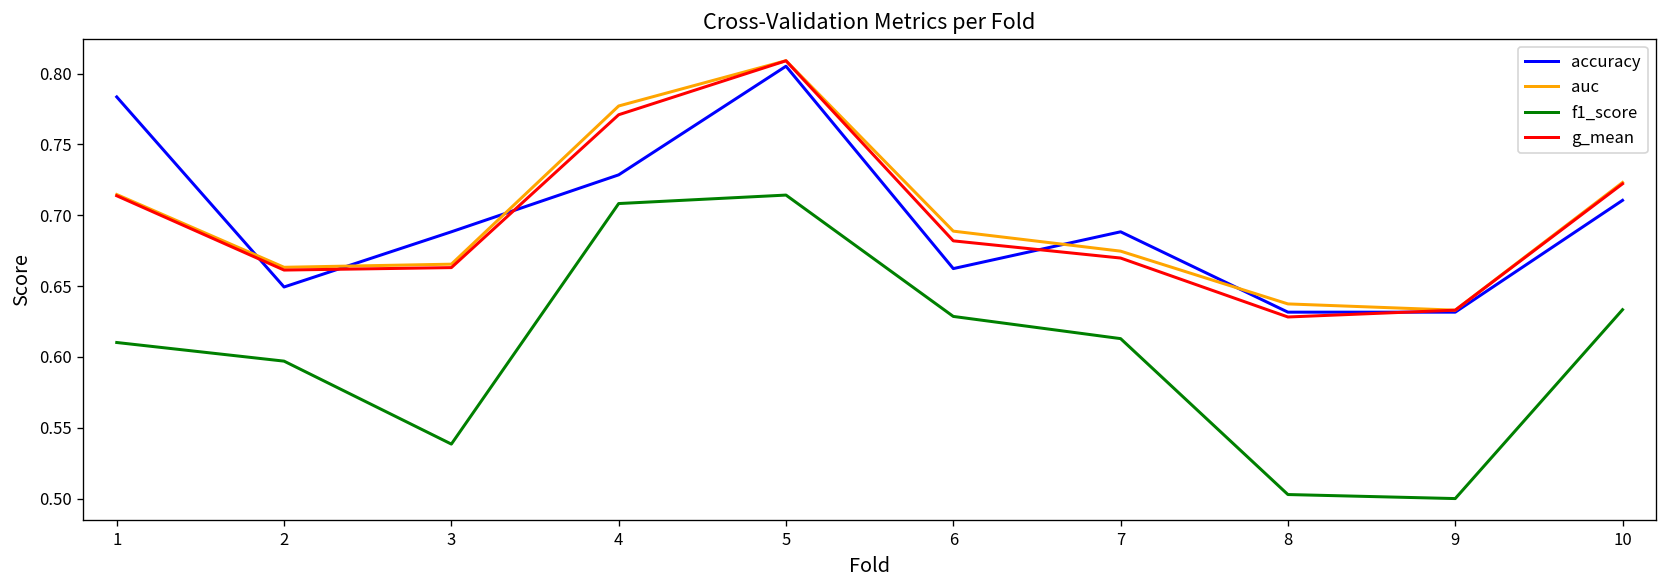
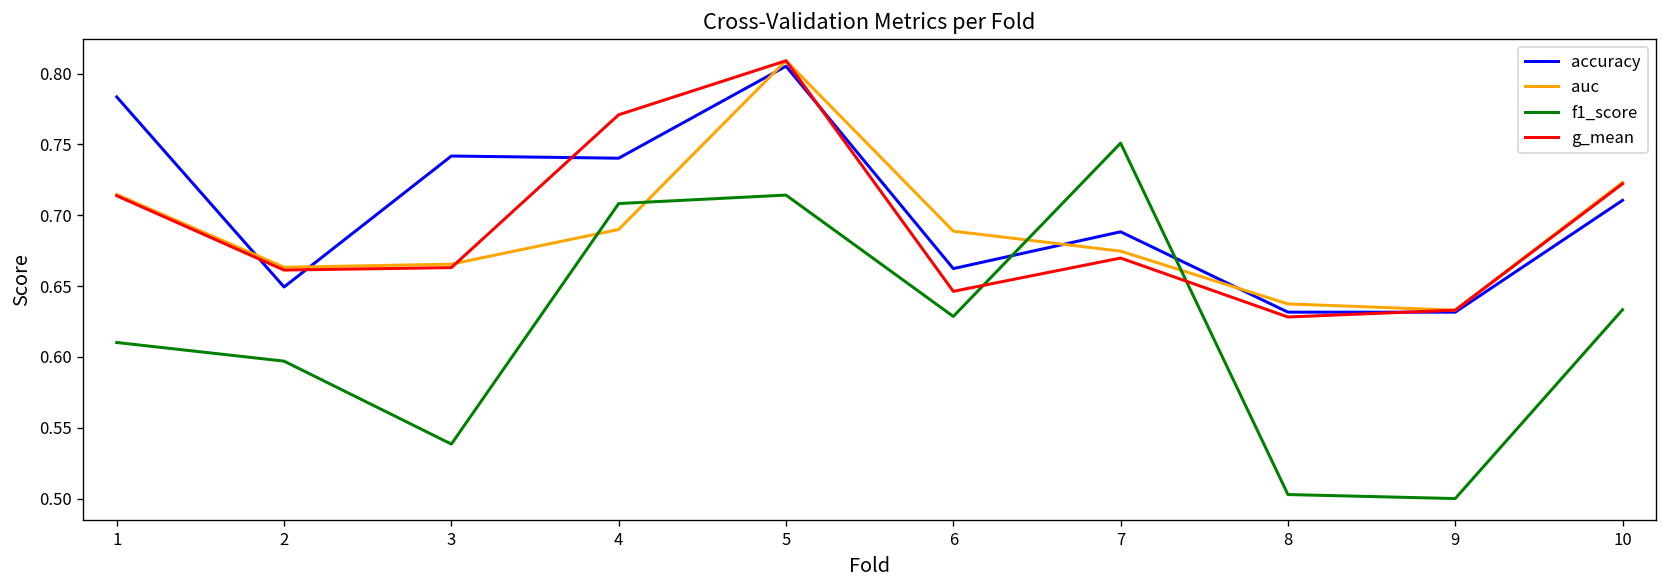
  {
    "accuracy": {
      "1": 0.784,
      "2": 0.649,
-     "3": 0.688,
-     "4": 0.729,
+     "3": 0.742,
+     "4": 0.740,
      "5": 0.805,
      "6": 0.662,
      "7": 0.688,
      "8": 0.632,
      "10": 0.711
    },
    "auc": {
      "3": 0.665,
-     "4": 0.777,
+     "4": 0.690,
      "6": 0.689,
      "7": 0.675,
      "8": 0.637
    },
    "f1_score": {
      "1": 0.610,
      "2": 0.597,
      "3": 0.538,
      "4": 0.708,
      "5": 0.714,
      "6": 0.629,
-     "7": 0.613,
+     "7": 0.751,
      "8": 0.503,
      "9": 0.500,
      "10": 0.633
    },
    "g_mean": {
      "3": 0.663,
      "4": 0.771,
-     "6": 0.682,
+     "6": 0.646,
      "7": 0.670,
      "8": 0.628
    }
  }
